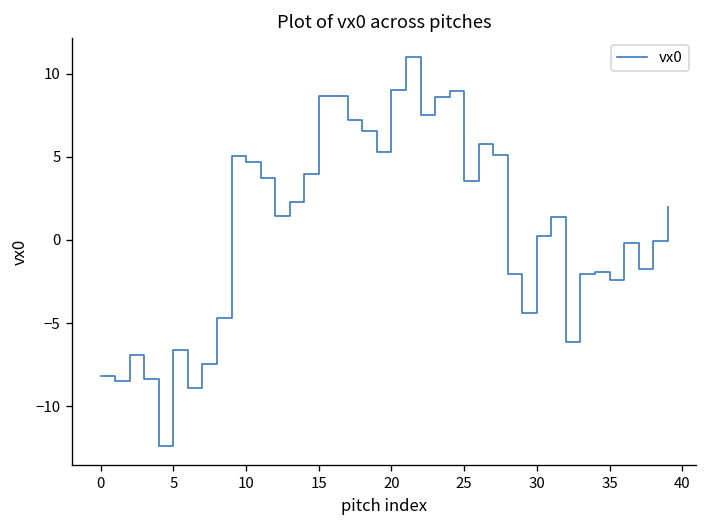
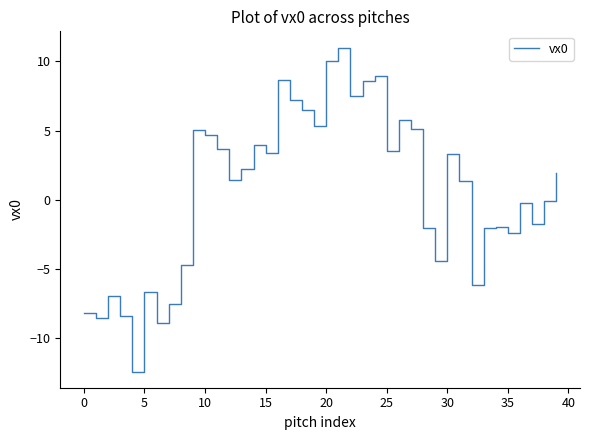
  {
    "0": -8.2,
    "5": -6.7,
    "10": 4.7,
-   "15": 8.6,
-   "20": 9.0,
+   "15": 3.4,
+   "20": 10.0,
    "25": 3.5,
-   "30": 0.2,
+   "30": 3.3,
    "35": -2.4
  }
